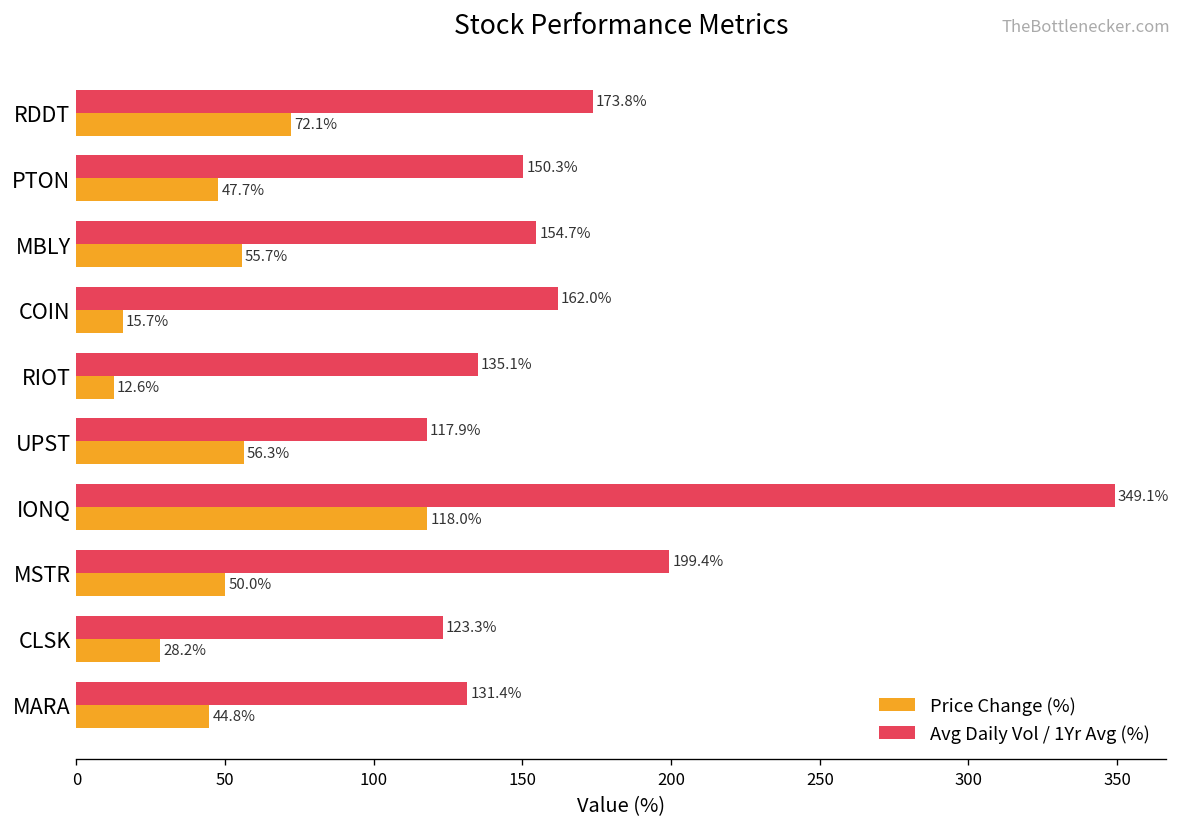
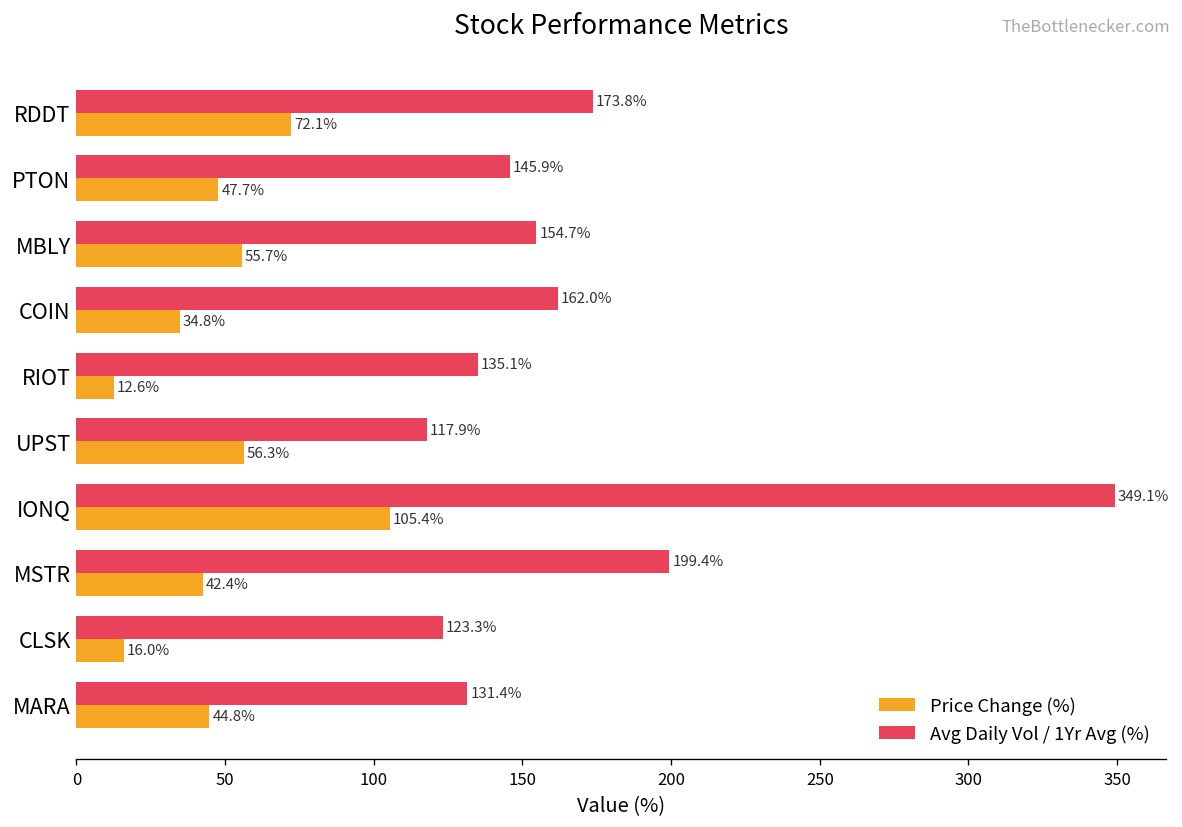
  {
    "Price Change (%)": {
      "RDDT": "72.1%",
      "PTON": "47.7%",
      "MBLY": "55.7%",
-     "COIN": "15.7%",
+     "COIN": "34.8%",
      "RIOT": "12.6%",
      "UPST": "56.3%",
-     "IONQ": "118.0%",
-     "MSTR": "50.0%",
-     "CLSK": "28.2%",
+     "IONQ": "105.4%",
+     "MSTR": "42.4%",
+     "CLSK": "16.0%",
      "MARA": "44.8%"
    },
    "Avg Daily Vol / 1Yr Avg (%)": {
      "RDDT": "173.8%",
-     "PTON": "150.3%",
+     "PTON": "145.9%",
      "MBLY": "154.7%",
      "COIN": "162.0%",
      "RIOT": "135.1%",
      "UPST": "117.9%",
      "IONQ": "349.1%",
      "MSTR": "199.4%",
      "CLSK": "123.3%",
      "MARA": "131.4%"
    }
  }
